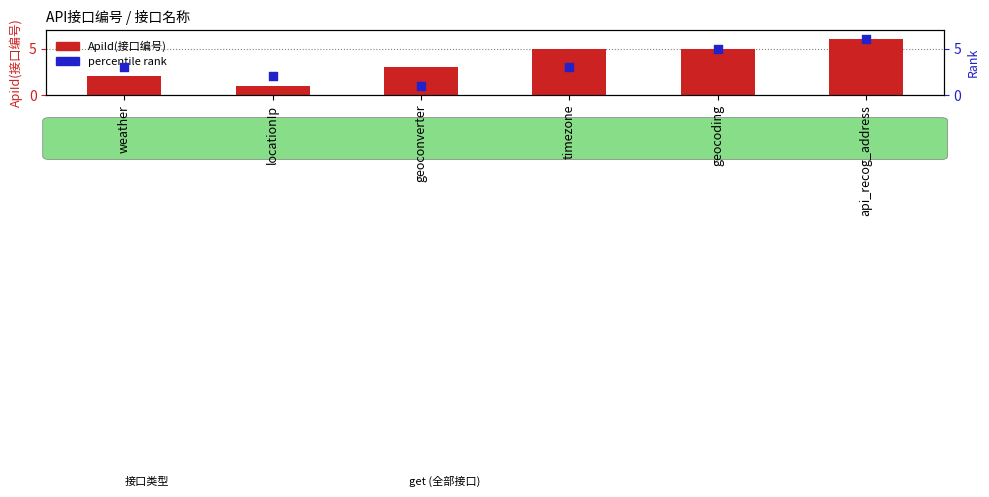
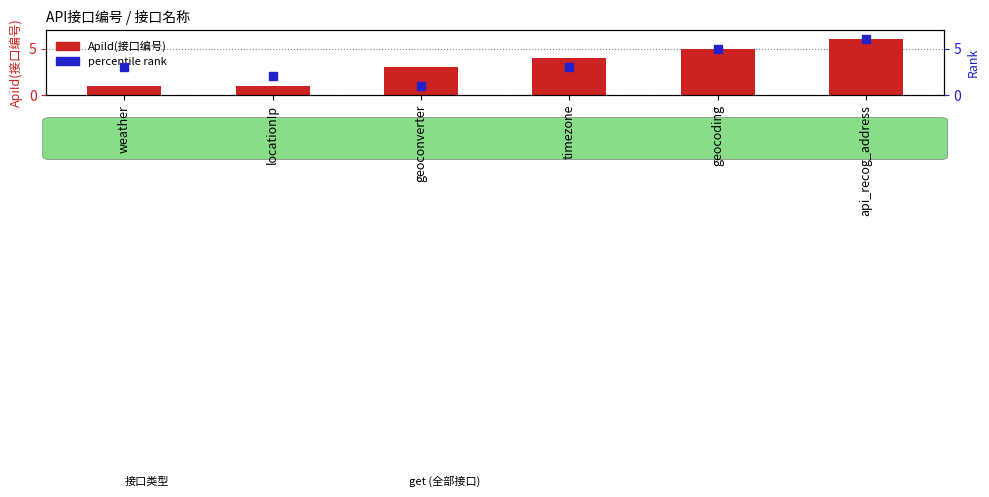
  {
    "ApiId(接口编号)": {
-     "weather": 2,
+     "weather": 1,
      "locationIp": 1,
      "geoconverter": 3,
-     "timezone": 5,
+     "timezone": 4,
      "geocoding": 5,
      "api_recog_address": 6
    }
  }
